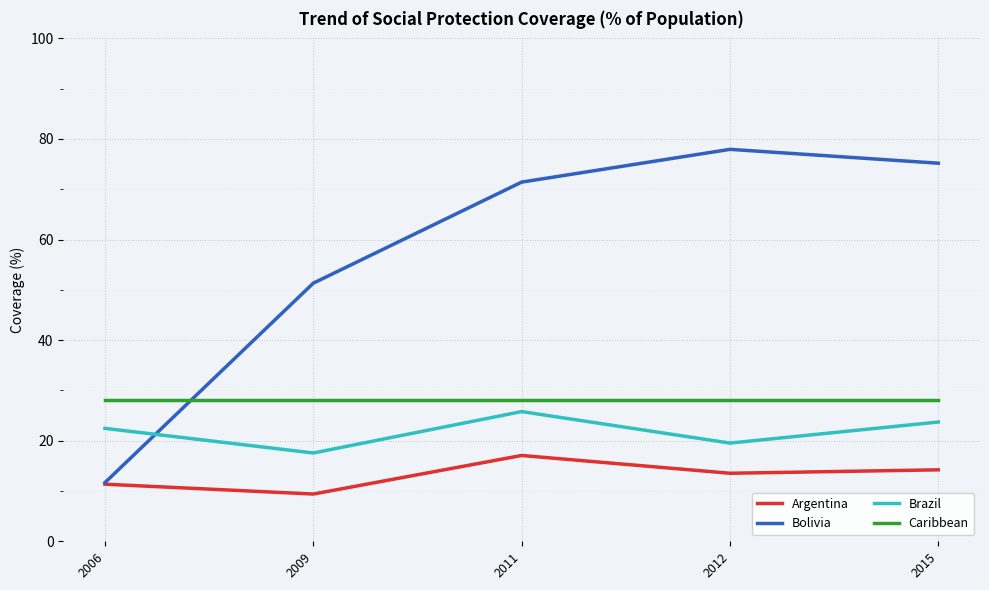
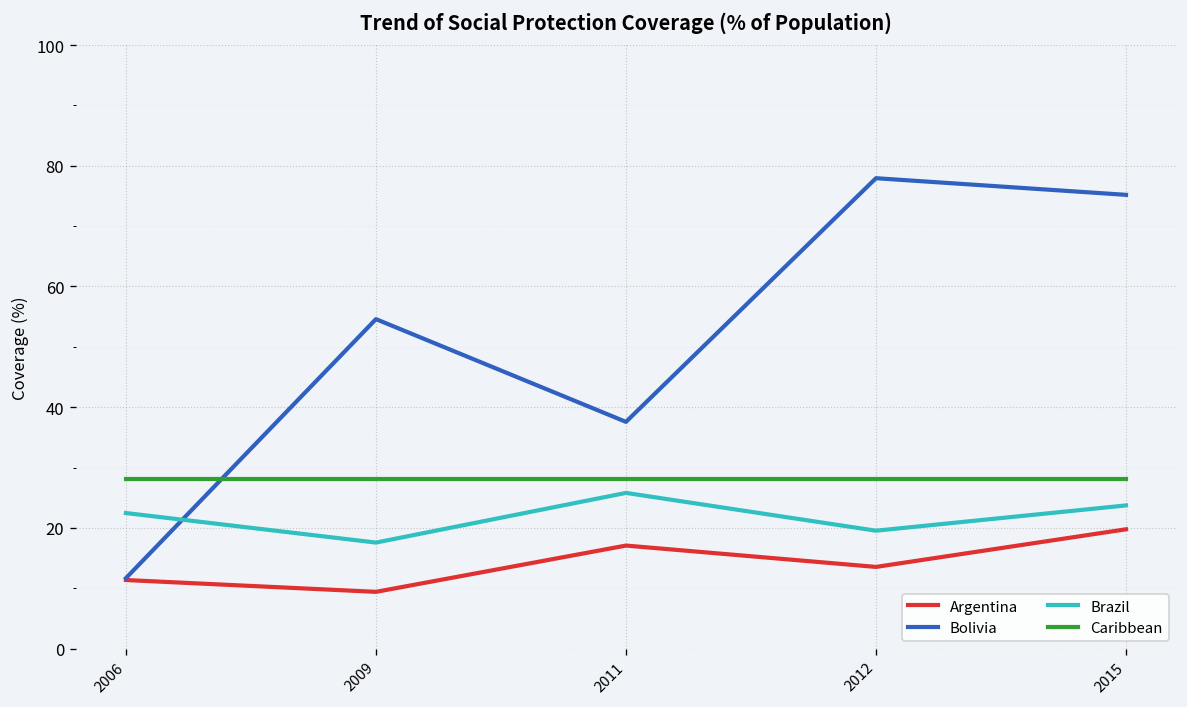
  {
    "Argentina": {
      "2009": 9,
      "2011": 17,
      "2012": 14,
-     "2015": 14
+     "2015": 20
    },
    "Bolivia": {
-     "2009": 51,
-     "2011": 71,
+     "2009": 55,
+     "2011": 38,
      "2012": 78,
      "2015": 75
    },
    "Brazil": {
      "2006": 22,
      "2009": 18,
      "2011": 26,
      "2012": 20,
      "2015": 24
    },
    "Caribbean": {
      "2006": 28,
      "2009": 28,
      "2011": 28,
      "2012": 28,
      "2015": 28
    }
  }
